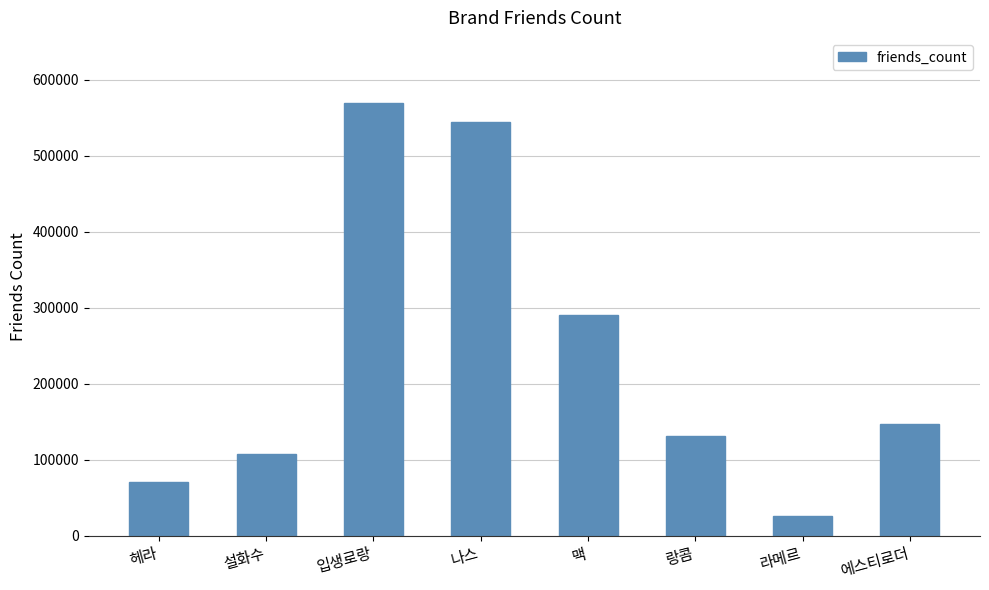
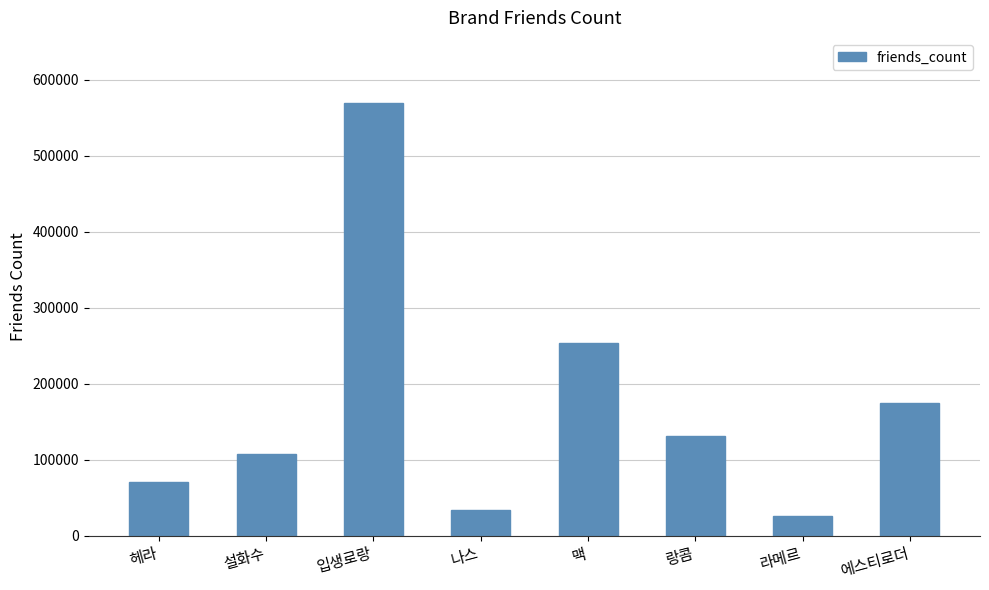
  {
    "헤라": 70000,
    "설화수": 110000,
    "입생로랑": 570000,
-   "나스": 540000,
-   "맥": 290000,
+   "나스": 30000,
+   "맥": 250000,
    "랑콤": 130000,
    "라메르": 30000,
-   "에스티로더": 150000
+   "에스티로더": 180000
  }
